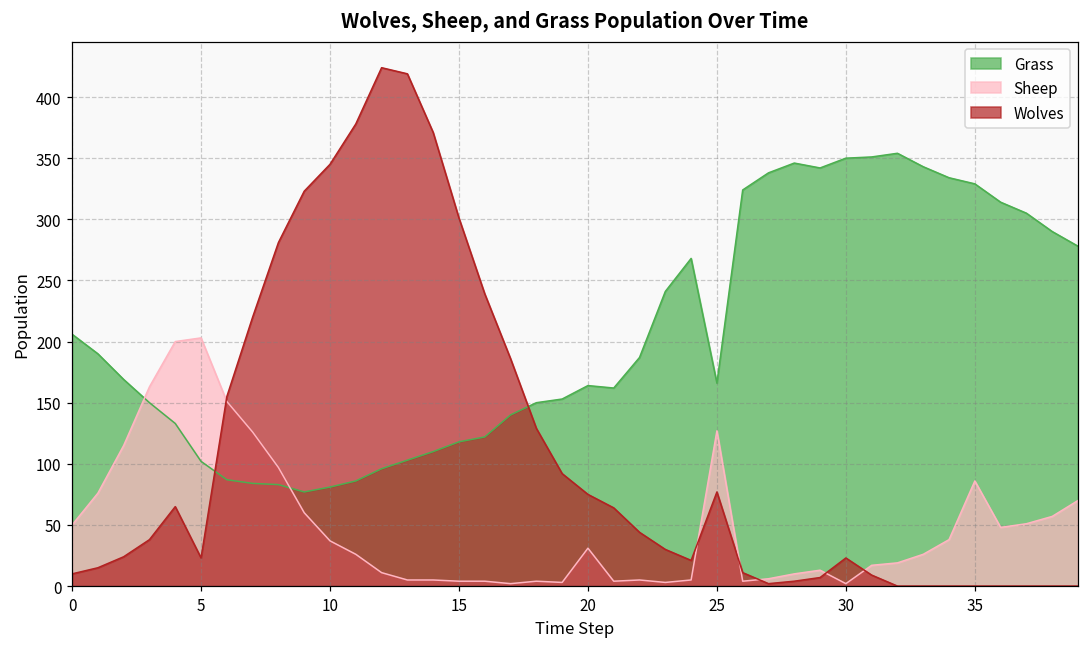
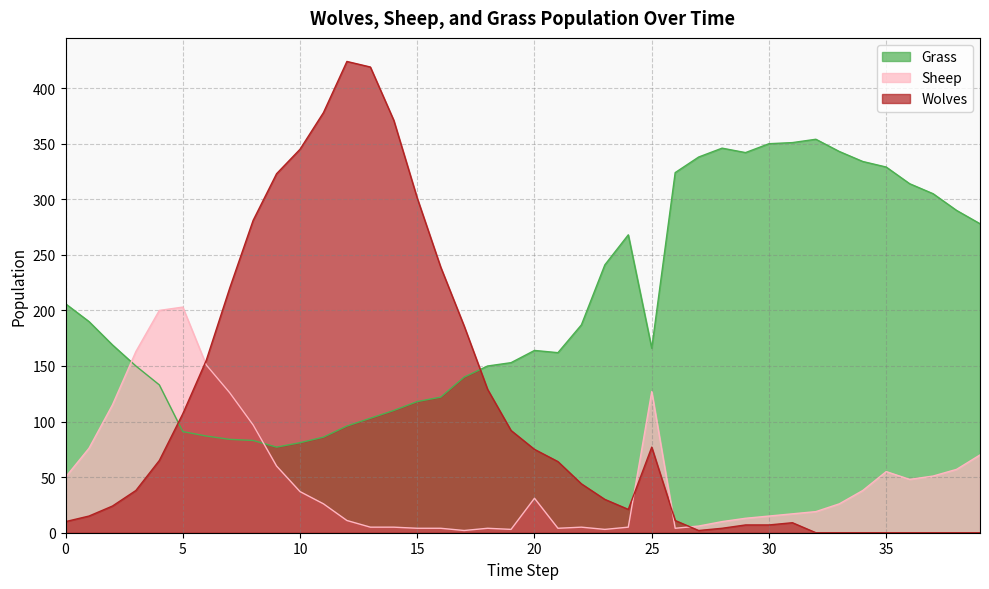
  {
    "Grass": {
      "0": 206,
-     "5": 102,
+     "5": 91,
      "10": 81,
      "15": 118,
      "20": 164,
      "25": 166,
      "30": 350,
      "35": 329
    },
    "Sheep": {
      "0": 50,
      "5": 203,
      "10": 37,
      "15": 4,
      "20": 31,
      "25": 127,
-     "30": 2,
-     "35": 86
+     "30": 15,
+     "35": 55
    },
    "Wolves": {
      "0": 10,
-     "5": 23,
+     "5": 107,
      "10": 345,
      "15": 301,
      "20": 75,
      "25": 77,
-     "30": 23,
+     "30": 7,
      "35": 0
    }
  }
